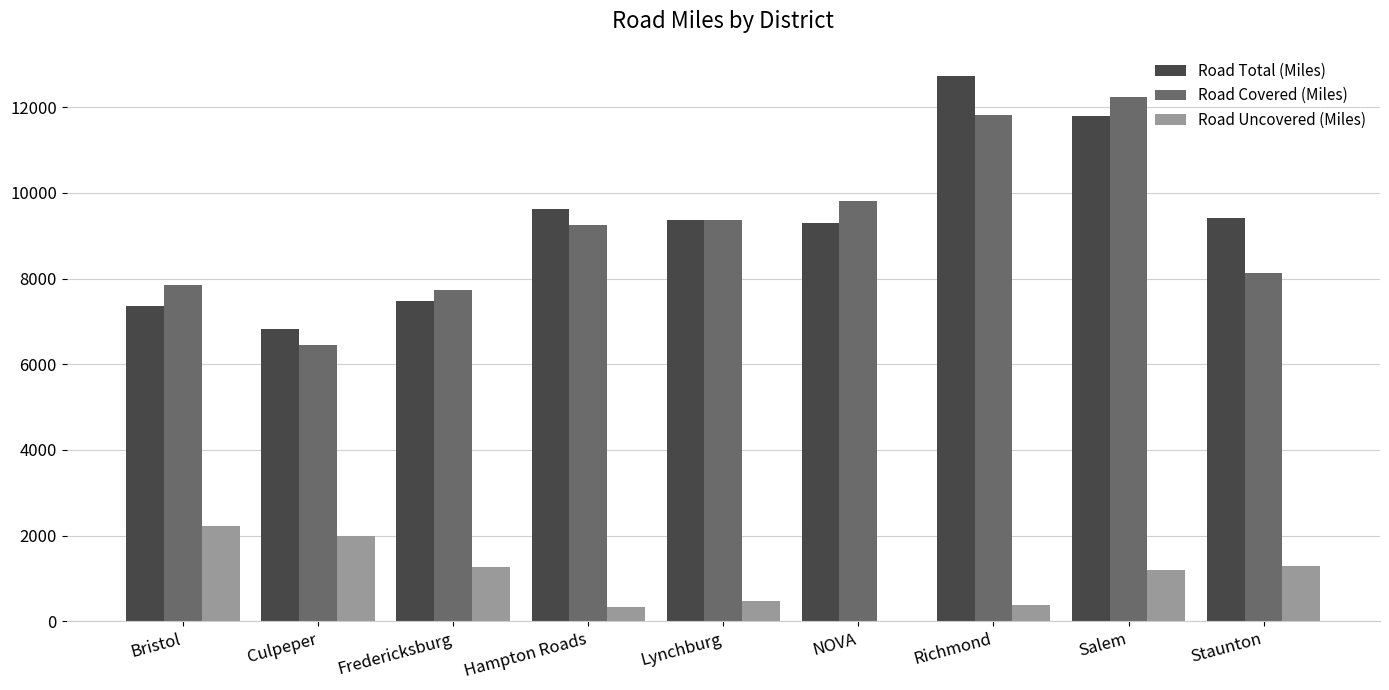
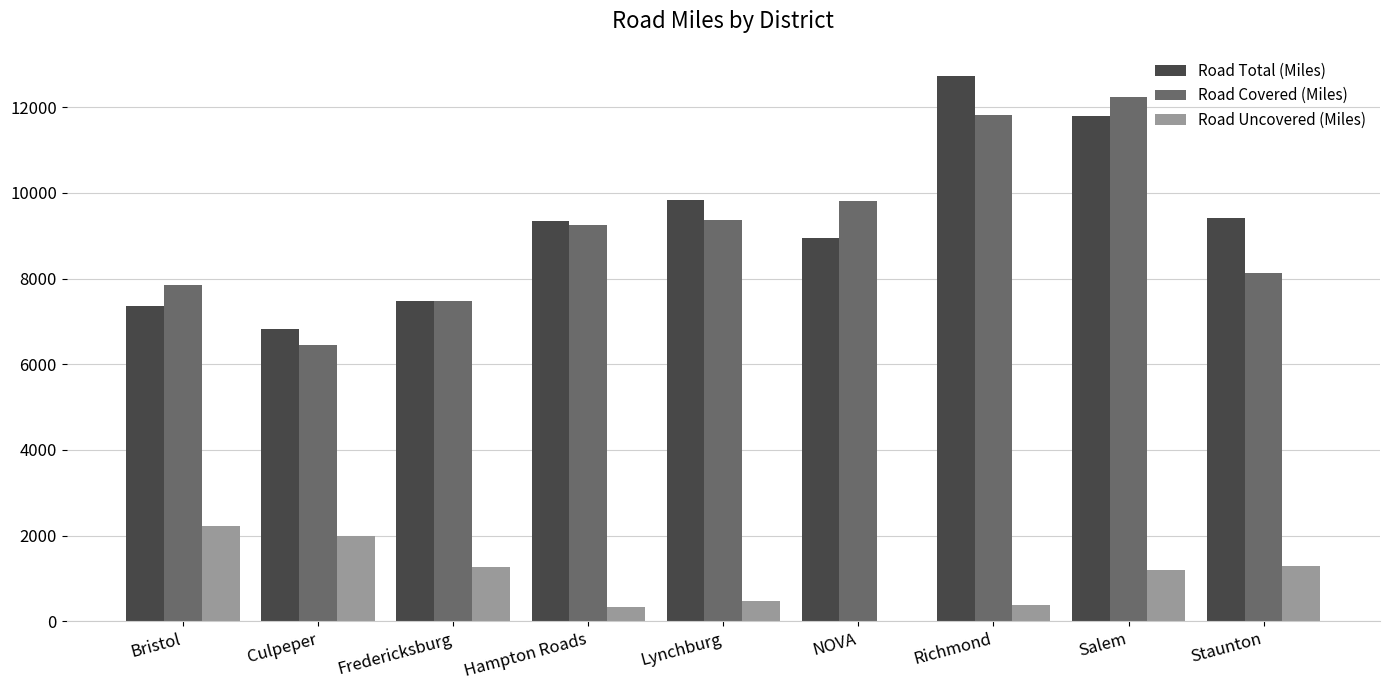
  {
    "Road Total (Miles)": {
      "Bristol": 7400,
      "Culpeper": 6800,
      "Fredericksburg": 7500,
-     "Hampton Roads": 9600,
-     "Lynchburg": 9400,
-     "NOVA": 9300,
+     "Hampton Roads": 9300,
+     "Lynchburg": 9800,
+     "NOVA": 8900,
      "Richmond": 12700,
      "Salem": 11800,
      "Staunton": 9400
    },
    "Road Covered (Miles)": {
      "Bristol": 7800,
      "Culpeper": 6500,
-     "Fredericksburg": 7700,
+     "Fredericksburg": 7500,
      "Hampton Roads": 9300,
      "Lynchburg": 9400,
      "NOVA": 9800,
      "Richmond": 11800,
      "Salem": 12200,
      "Staunton": 8100
    },
    "Road Uncovered (Miles)": {
      "Bristol": 2200,
      "Culpeper": 2000,
      "Fredericksburg": 1300,
      "Hampton Roads": 300,
      "Lynchburg": 500,
      "Richmond": 400,
      "Salem": 1200,
      "Staunton": 1300
    }
  }
